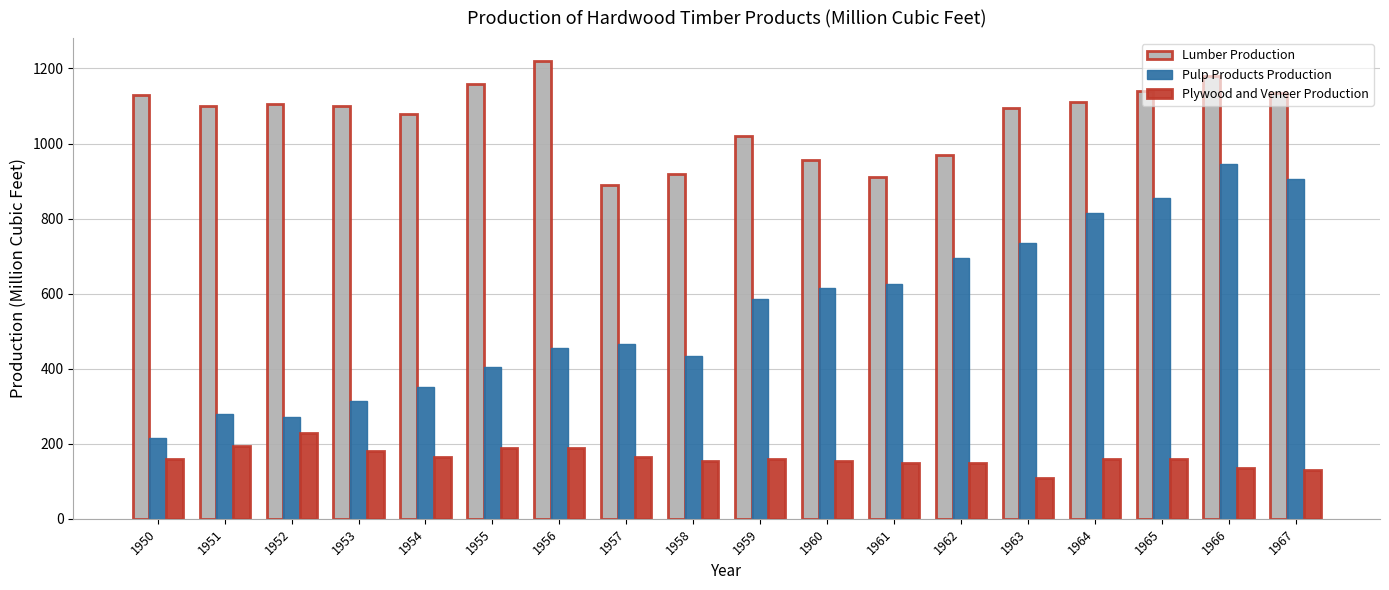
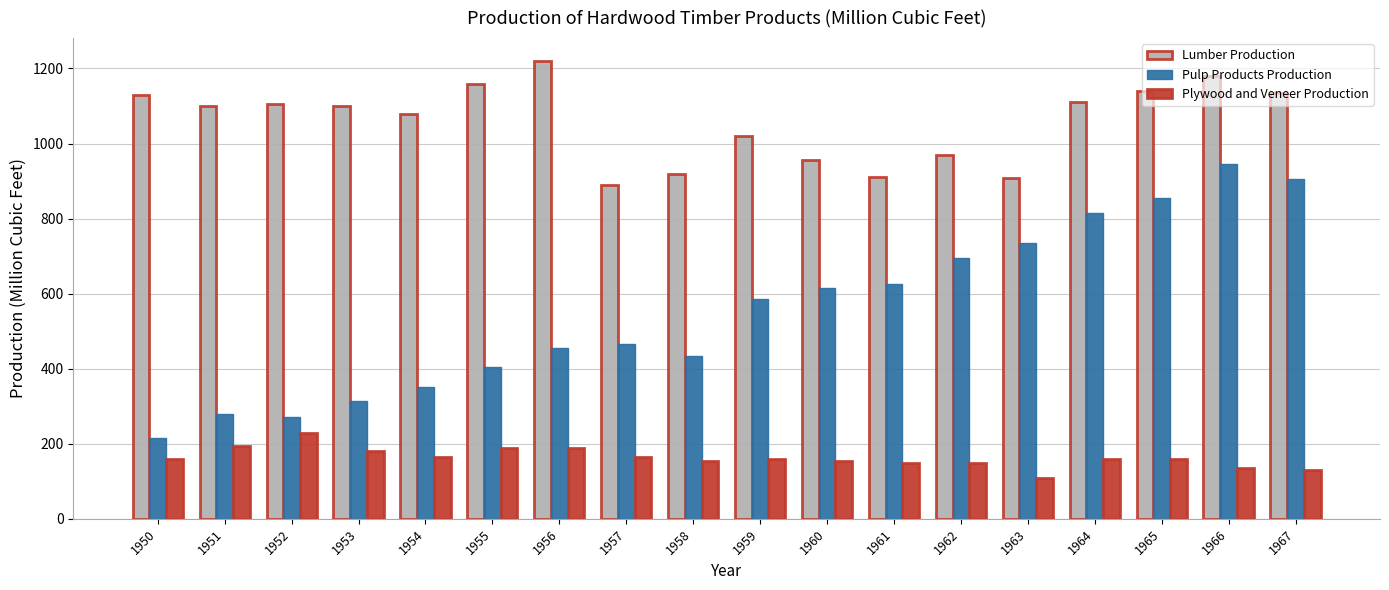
  {
    "Lumber Production": {
      "1950": 1130,
      "1951": 1100,
      "1952": 1110,
      "1953": 1100,
      "1954": 1080,
      "1955": 1160,
      "1956": 1220,
      "1957": 890,
      "1958": 920,
      "1959": 1020,
      "1960": 960,
      "1961": 910,
      "1962": 970,
-     "1963": 1100,
+     "1963": 910,
      "1964": 1110
    },
    "Pulp Products Production": {
      "1950": 220,
      "1951": 280,
      "1952": 270,
      "1953": 320,
      "1954": 350,
      "1955": 410,
      "1956": 460,
      "1957": 470,
      "1958": 440,
      "1959": 590,
      "1960": 620,
      "1961": 630,
      "1962": 700,
      "1963": 740,
      "1964": 820,
      "1965": 860,
      "1966": 950,
      "1967": 910
    },
    "Plywood and Veneer Production": {
      "1950": 160,
      "1951": 200,
      "1952": 230,
      "1953": 180,
      "1954": 170,
      "1955": 190,
      "1956": 190,
      "1957": 170,
      "1958": 160,
      "1959": 160,
      "1960": 160,
      "1961": 150,
      "1962": 150,
      "1963": 110,
      "1964": 160,
      "1965": 160,
      "1966": 140,
      "1967": 130
    }
  }
